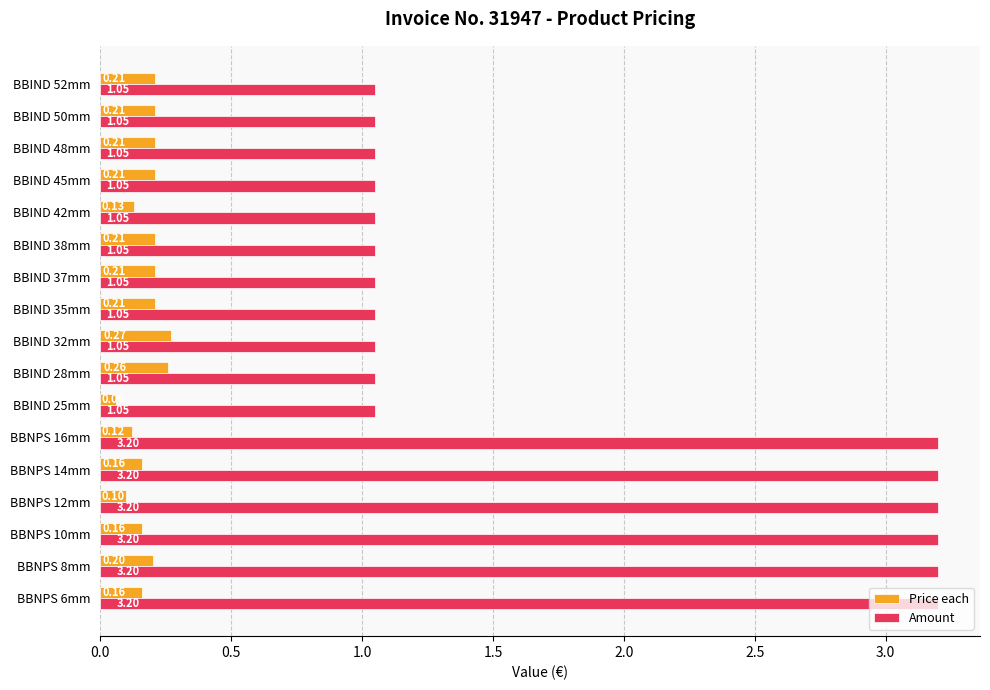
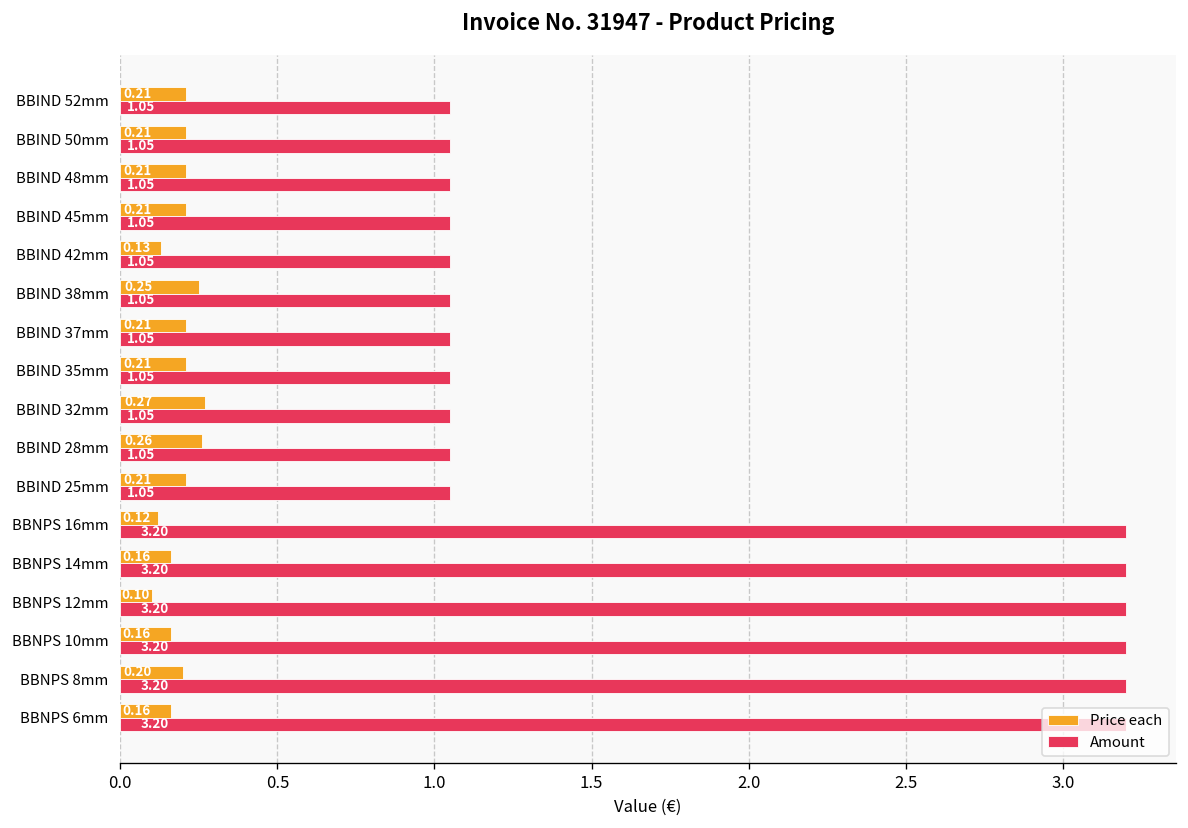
  {
    "Price each": {
      "BBIND 52mm": 0.21,
      "BBIND 50mm": 0.21,
      "BBIND 48mm": 0.21,
      "BBIND 45mm": 0.21,
      "BBIND 42mm": 0.13,
-     "BBIND 38mm": 0.21,
+     "BBIND 38mm": 0.25,
      "BBIND 37mm": 0.21,
      "BBIND 35mm": 0.21,
      "BBIND 32mm": 0.27,
      "BBIND 28mm": 0.26,
-     "BBIND 25mm": 0.06,
+     "BBIND 25mm": 0.21,
      "BBNPS 16mm": 0.12,
      "BBNPS 14mm": 0.16,
      "BBNPS 12mm": 0.10,
      "BBNPS 10mm": 0.16,
      "BBNPS 8mm": 0.20,
      "BBNPS 6mm": 0.16
    },
    "Amount": {
      "BBIND 52mm": 1.05,
      "BBIND 50mm": 1.05,
      "BBIND 48mm": 1.05,
      "BBIND 45mm": 1.05,
      "BBIND 42mm": 1.05,
      "BBIND 38mm": 1.05,
      "BBIND 37mm": 1.05,
      "BBIND 35mm": 1.05,
      "BBIND 32mm": 1.05,
      "BBIND 28mm": 1.05,
      "BBIND 25mm": 1.05,
      "BBNPS 16mm": 3.20,
      "BBNPS 14mm": 3.20,
      "BBNPS 12mm": 3.20,
      "BBNPS 10mm": 3.20,
      "BBNPS 8mm": 3.20
    }
  }
